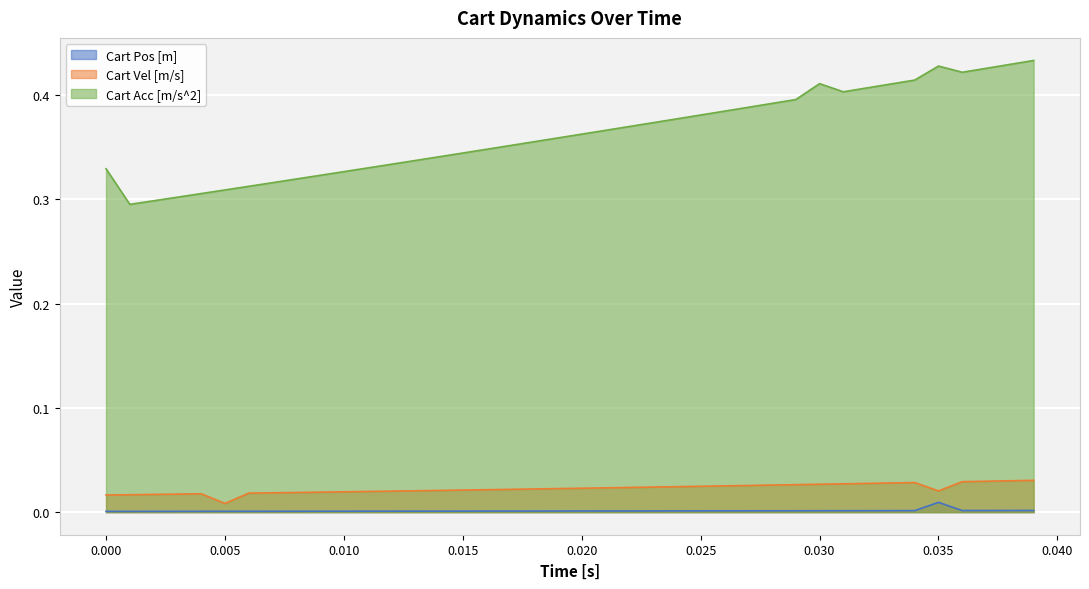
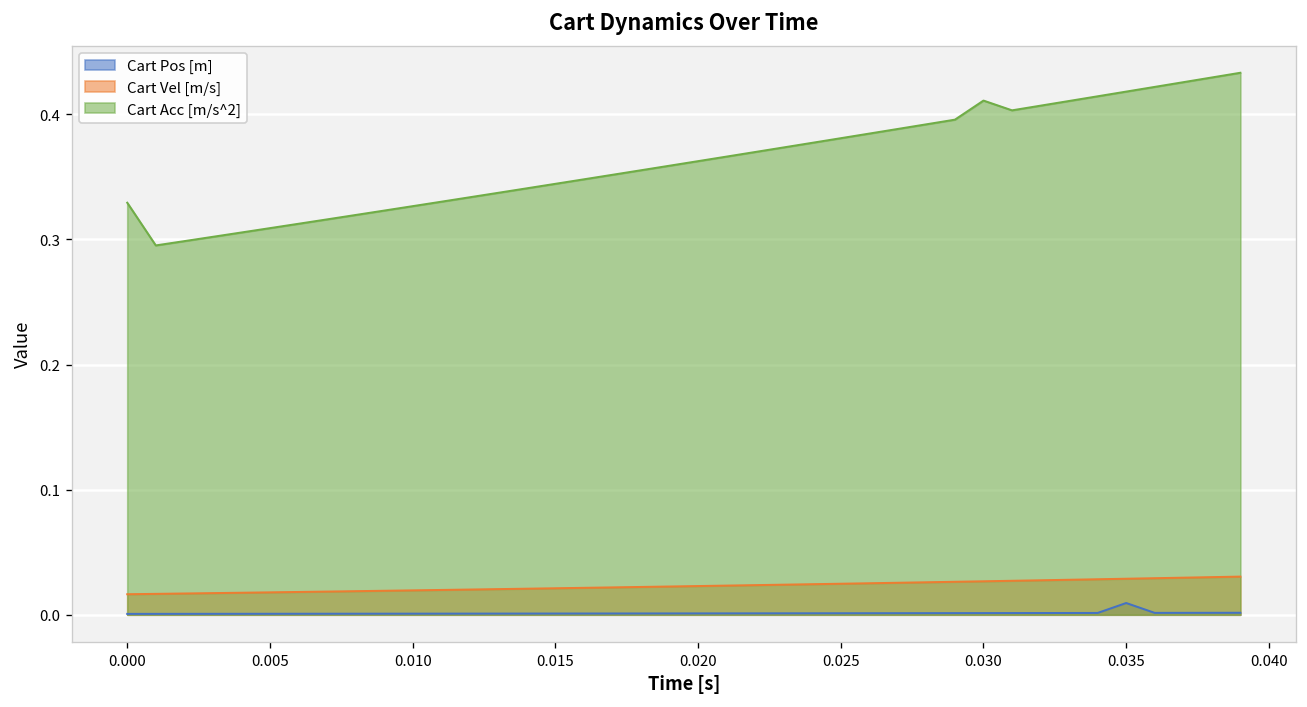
  {
    "Cart Pos [m]": {
      "0.000": 0.001,
      "0.005": 0.001,
      "0.010": 0.001,
      "0.015": 0.001,
      "0.020": 0.001,
      "0.025": 0.001,
      "0.030": 0.001,
      "0.035": 0.009
    },
    "Cart Vel [m/s]": {
      "0.000": 0.016,
-     "0.005": 0.008,
+     "0.005": 0.018,
      "0.010": 0.020,
      "0.015": 0.021,
      "0.020": 0.023,
      "0.025": 0.025,
      "0.030": 0.027,
-     "0.035": 0.020
+     "0.035": 0.029
    },
    "Cart Acc [m/s^2]": {
      "0.000": 0.329,
      "0.005": 0.309,
      "0.010": 0.327,
      "0.015": 0.344,
      "0.020": 0.363,
      "0.025": 0.381,
      "0.030": 0.411,
-     "0.035": 0.428
+     "0.035": 0.418
    }
  }
